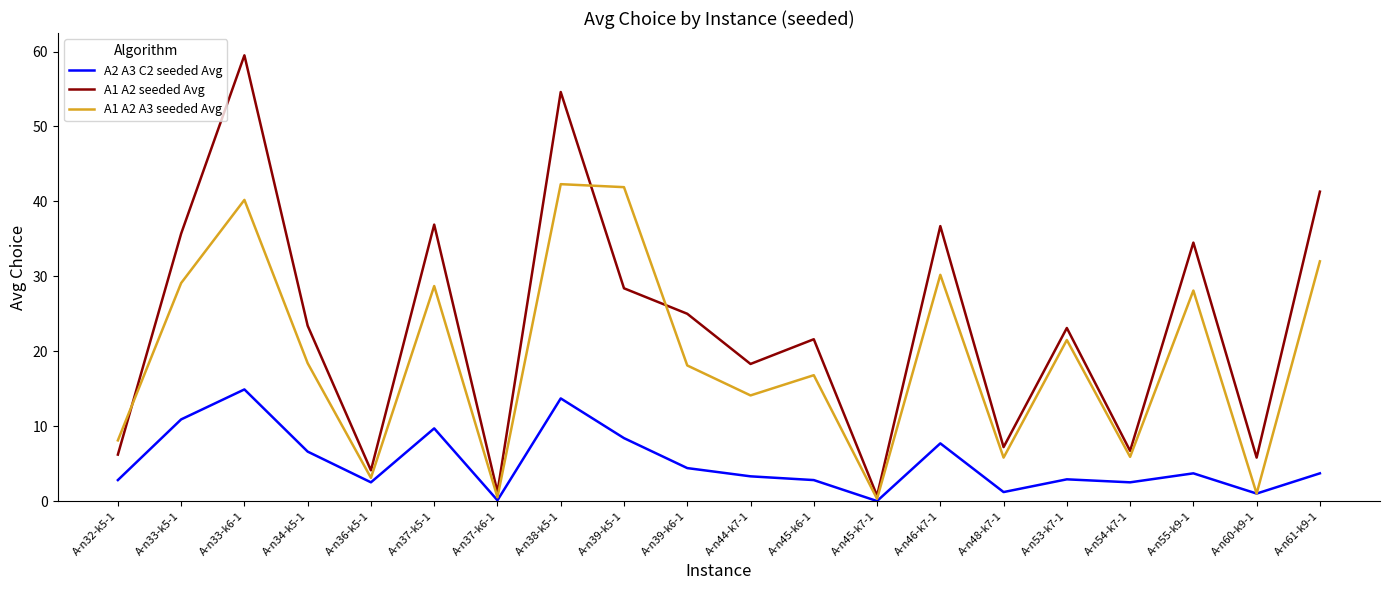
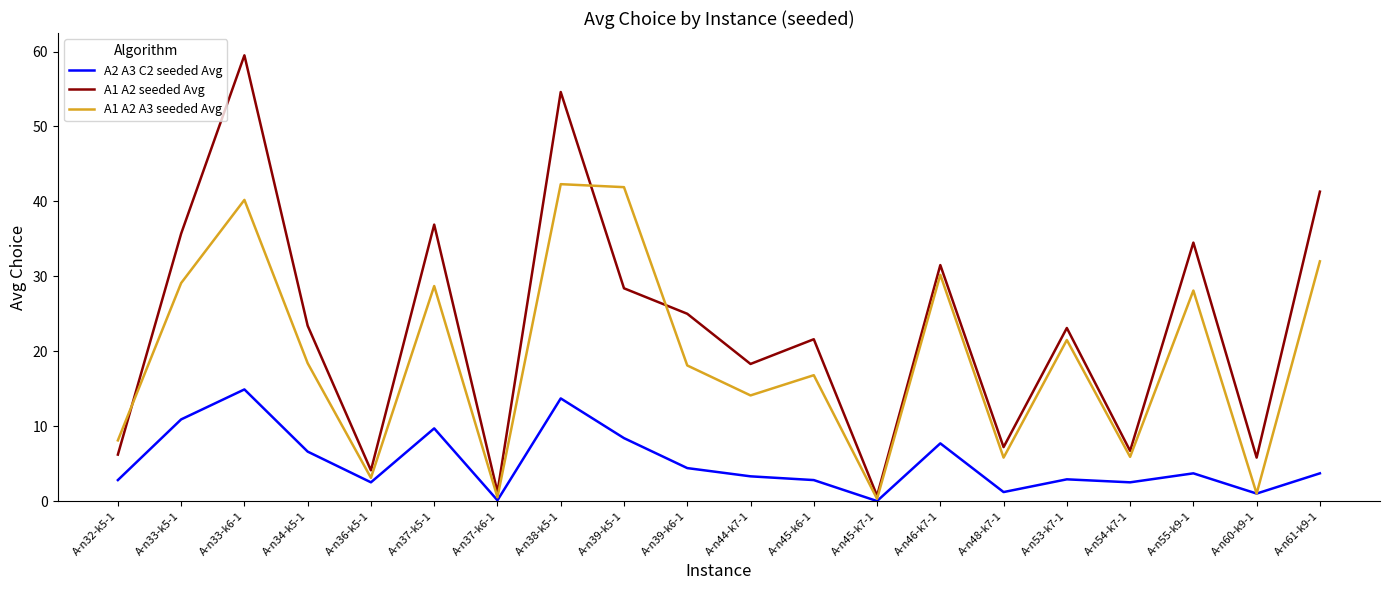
  {
    "A2 A3 C2 seeded Avg": {
      "A-n32-k5-1": 3,
      "A-n33-k5-1": 11,
      "A-n33-k6-1": 15,
      "A-n34-k5-1": 7,
      "A-n36-k5-1": 3,
      "A-n37-k5-1": 10,
      "A-n37-k6-1": 0,
      "A-n38-k5-1": 14,
      "A-n39-k5-1": 8,
      "A-n39-k6-1": 4,
      "A-n44-k7-1": 3,
      "A-n45-k6-1": 3,
      "A-n46-k7-1": 8,
      "A-n48-k7-1": 1,
      "A-n53-k7-1": 3,
      "A-n54-k7-1": 3,
      "A-n55-k9-1": 4,
      "A-n61-k9-1": 4
    },
    "A1 A2 seeded Avg": {
      "A-n32-k5-1": 6,
      "A-n33-k5-1": 36,
      "A-n33-k6-1": 60,
      "A-n34-k5-1": 23,
      "A-n36-k5-1": 4,
      "A-n37-k5-1": 37,
      "A-n37-k6-1": 1,
      "A-n38-k5-1": 55,
      "A-n39-k5-1": 28,
      "A-n39-k6-1": 25,
      "A-n44-k7-1": 18,
      "A-n45-k6-1": 22,
      "A-n45-k7-1": 1,
-     "A-n46-k7-1": 37,
+     "A-n46-k7-1": 32,
      "A-n48-k7-1": 7,
      "A-n53-k7-1": 23,
      "A-n54-k7-1": 7,
      "A-n55-k9-1": 35,
      "A-n60-k9-1": 6,
      "A-n61-k9-1": 41
    },
    "A1 A2 A3 seeded Avg": {
      "A-n32-k5-1": 8,
      "A-n33-k5-1": 29,
      "A-n33-k6-1": 40,
      "A-n34-k5-1": 18,
      "A-n36-k5-1": 3,
      "A-n37-k5-1": 29,
      "A-n37-k6-1": 1,
      "A-n38-k5-1": 42,
      "A-n39-k5-1": 42,
      "A-n39-k6-1": 18,
      "A-n44-k7-1": 14,
      "A-n45-k6-1": 17,
      "A-n46-k7-1": 30,
      "A-n48-k7-1": 6,
      "A-n53-k7-1": 22,
      "A-n54-k7-1": 6,
      "A-n55-k9-1": 28,
      "A-n61-k9-1": 32
    }
  }
